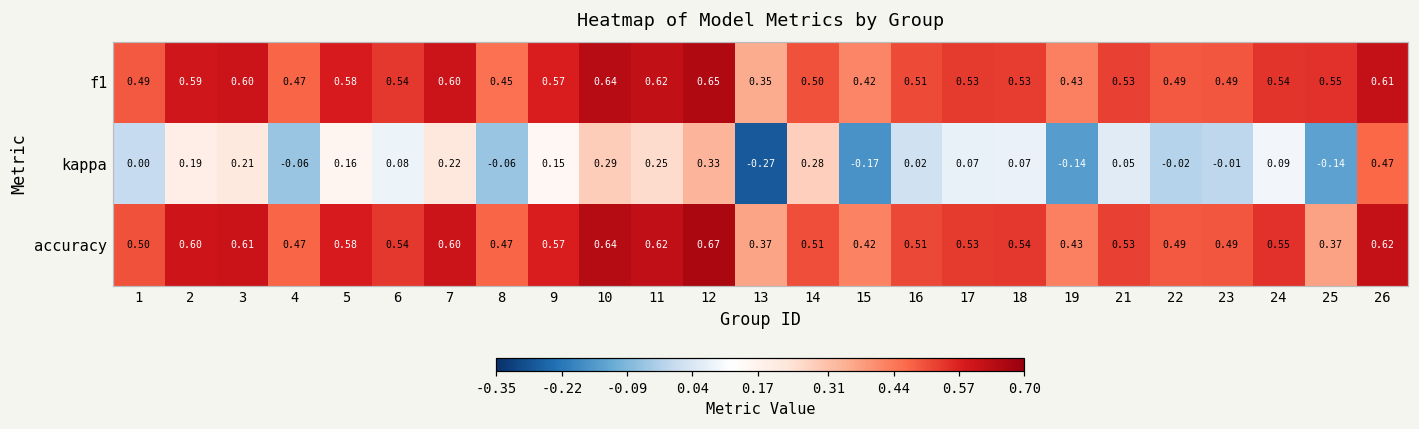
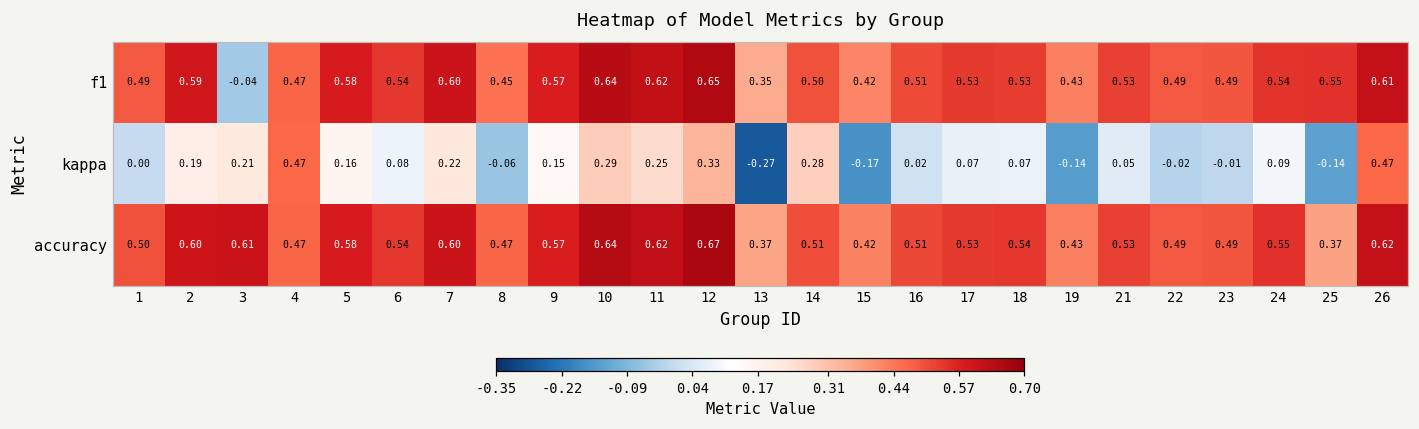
  {
    "f1": {
      "1": 0.49,
      "2": 0.59,
-     "3": 0.60,
+     "3": -0.04,
      "4": 0.47,
      "5": 0.58,
      "6": 0.54,
      "7": 0.60,
      "8": 0.45,
      "9": 0.57,
      "10": 0.64,
      "11": 0.62,
      "12": 0.65,
      "13": 0.35,
      "14": 0.50,
      "15": 0.42,
      "16": 0.51,
      "17": 0.53,
      "18": 0.53,
      "19": 0.43,
      "21": 0.53,
      "22": 0.49,
      "23": 0.49,
      "24": 0.54,
      "25": 0.55,
      "26": 0.61
    },
    "kappa": {
      "1": 0.00,
      "2": 0.19,
      "3": 0.21,
-     "4": -0.06,
+     "4": 0.47,
      "5": 0.16,
      "6": 0.08,
      "7": 0.22,
      "8": -0.06,
      "9": 0.15,
      "10": 0.29,
      "11": 0.25,
      "12": 0.33,
      "13": -0.27,
      "14": 0.28,
      "15": -0.17,
      "16": 0.02,
      "17": 0.07,
      "18": 0.07,
      "19": -0.14,
      "21": 0.05,
      "22": -0.02,
      "23": -0.01,
      "24": 0.09,
      "25": -0.14,
      "26": 0.47
    },
    "accuracy": {
      "1": 0.50,
      "2": 0.60,
      "3": 0.61,
      "4": 0.47,
      "5": 0.58,
      "6": 0.54,
      "7": 0.60,
      "8": 0.47,
      "9": 0.57,
      "10": 0.64,
      "11": 0.62,
      "12": 0.67,
      "13": 0.37,
      "14": 0.51,
      "15": 0.42,
      "16": 0.51,
      "17": 0.53,
      "18": 0.54,
      "19": 0.43,
      "21": 0.53,
      "22": 0.49,
      "23": 0.49,
      "24": 0.55,
      "25": 0.37,
      "26": 0.62
    }
  }
